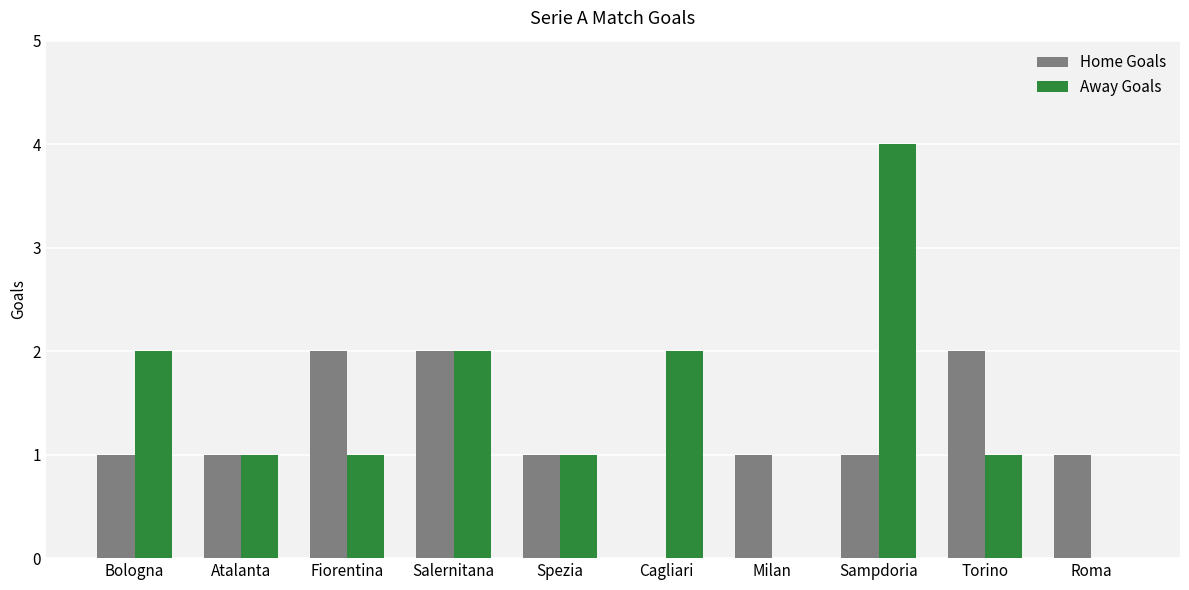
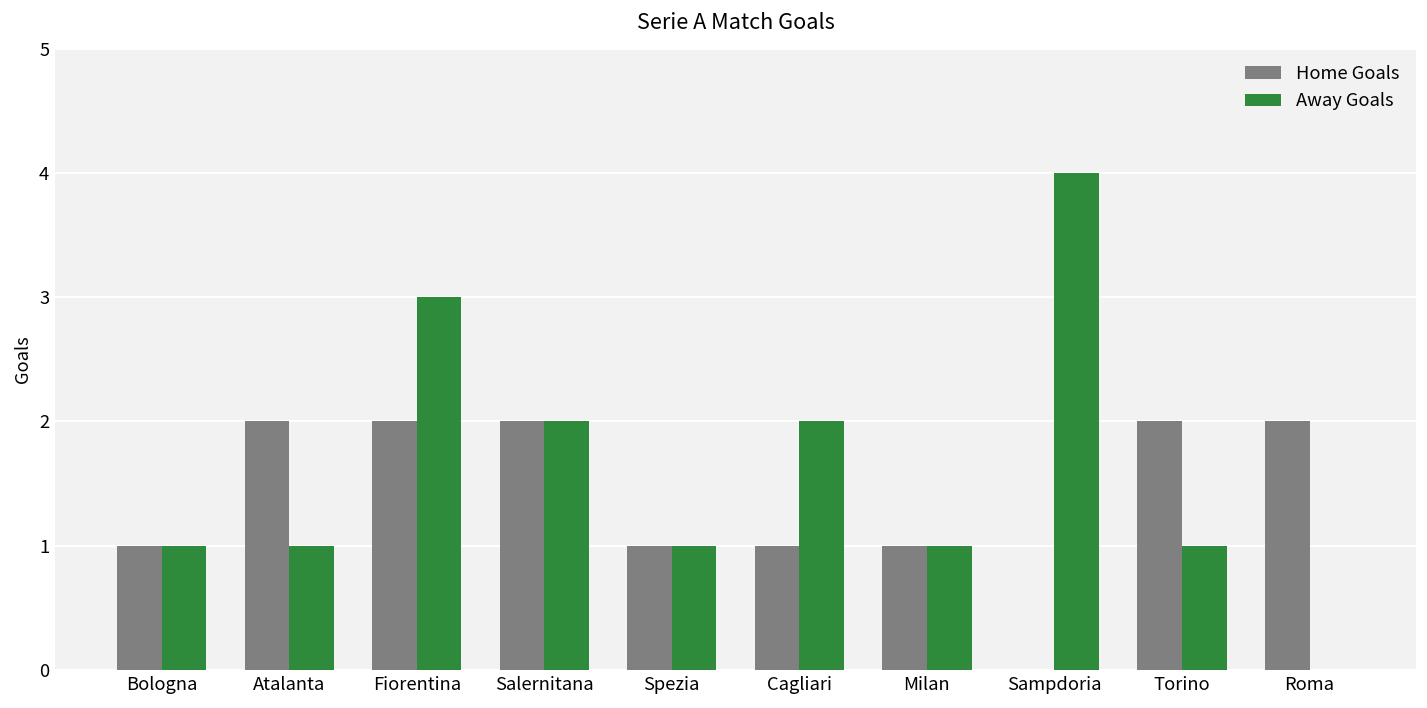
  {
    "Home Goals": {
      "Bologna": 1,
-     "Atalanta": 1,
+     "Atalanta": 2,
      "Fiorentina": 2,
      "Salernitana": 2,
      "Spezia": 1,
-     "Cagliari": 0,
+     "Cagliari": 1,
      "Milan": 1,
-     "Sampdoria": 1,
+     "Sampdoria": 0,
      "Torino": 2,
-     "Roma": 1
+     "Roma": 2
    },
    "Away Goals": {
-     "Bologna": 2,
+     "Bologna": 1,
      "Atalanta": 1,
-     "Fiorentina": 1,
+     "Fiorentina": 3,
      "Salernitana": 2,
      "Spezia": 1,
      "Cagliari": 2,
-     "Milan": 0,
+     "Milan": 1,
      "Sampdoria": 4,
      "Torino": 1,
      "Roma": 0
    }
  }
